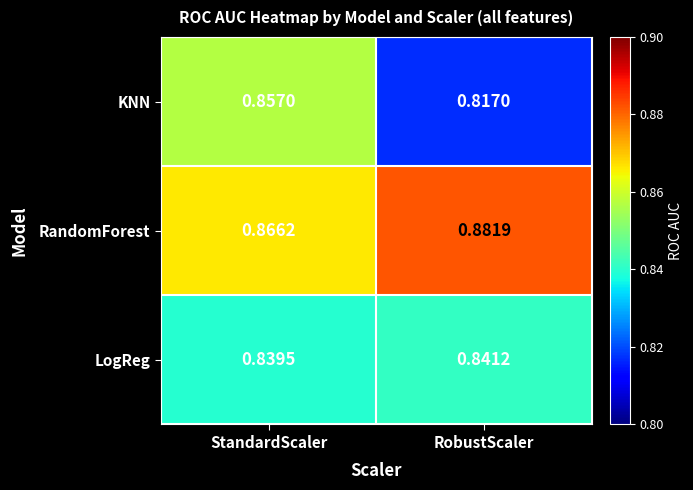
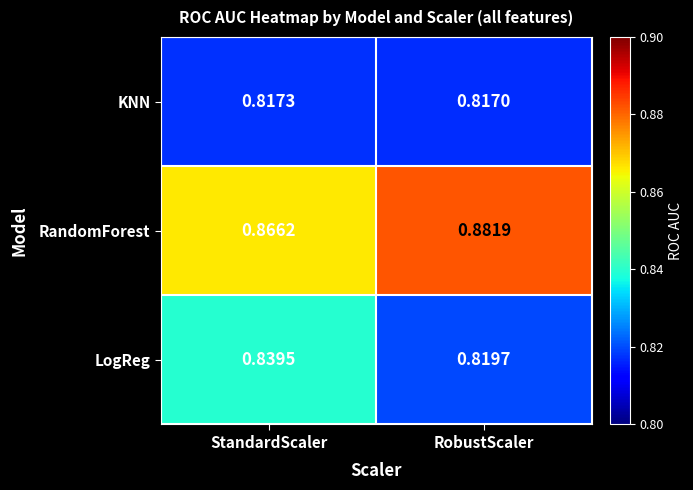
  {
    "KNN": {
-     "StandardScaler": 0.8570,
+     "StandardScaler": 0.8173,
      "RobustScaler": 0.8170
    },
    "RandomForest": {
      "StandardScaler": 0.8662,
      "RobustScaler": 0.8819
    },
    "LogReg": {
      "StandardScaler": 0.8395,
-     "RobustScaler": 0.8412
+     "RobustScaler": 0.8197
    }
  }
